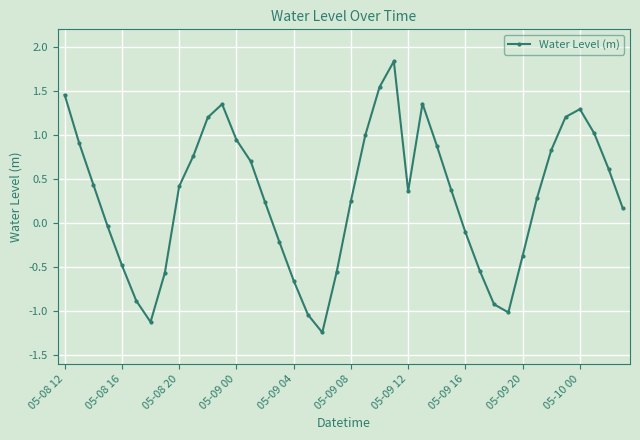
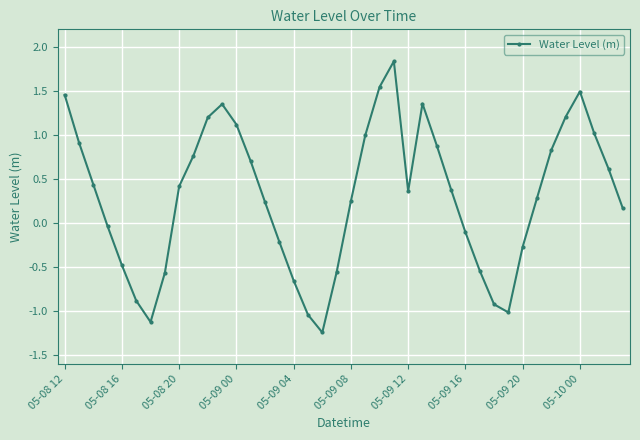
  {
    "05-08 12": 1.5,
    "05-08 16": -0.5,
    "05-08 20": 0.4,
-   "05-09 00": 0.9,
+   "05-09 00": 1.1,
    "05-09 04": -0.7,
    "05-09 08": 0.3,
    "05-09 12": 0.4,
    "05-09 16": -0.1,
-   "05-09 20": -0.4,
-   "05-10 00": 1.3
+   "05-09 20": -0.3,
+   "05-10 00": 1.5
  }
